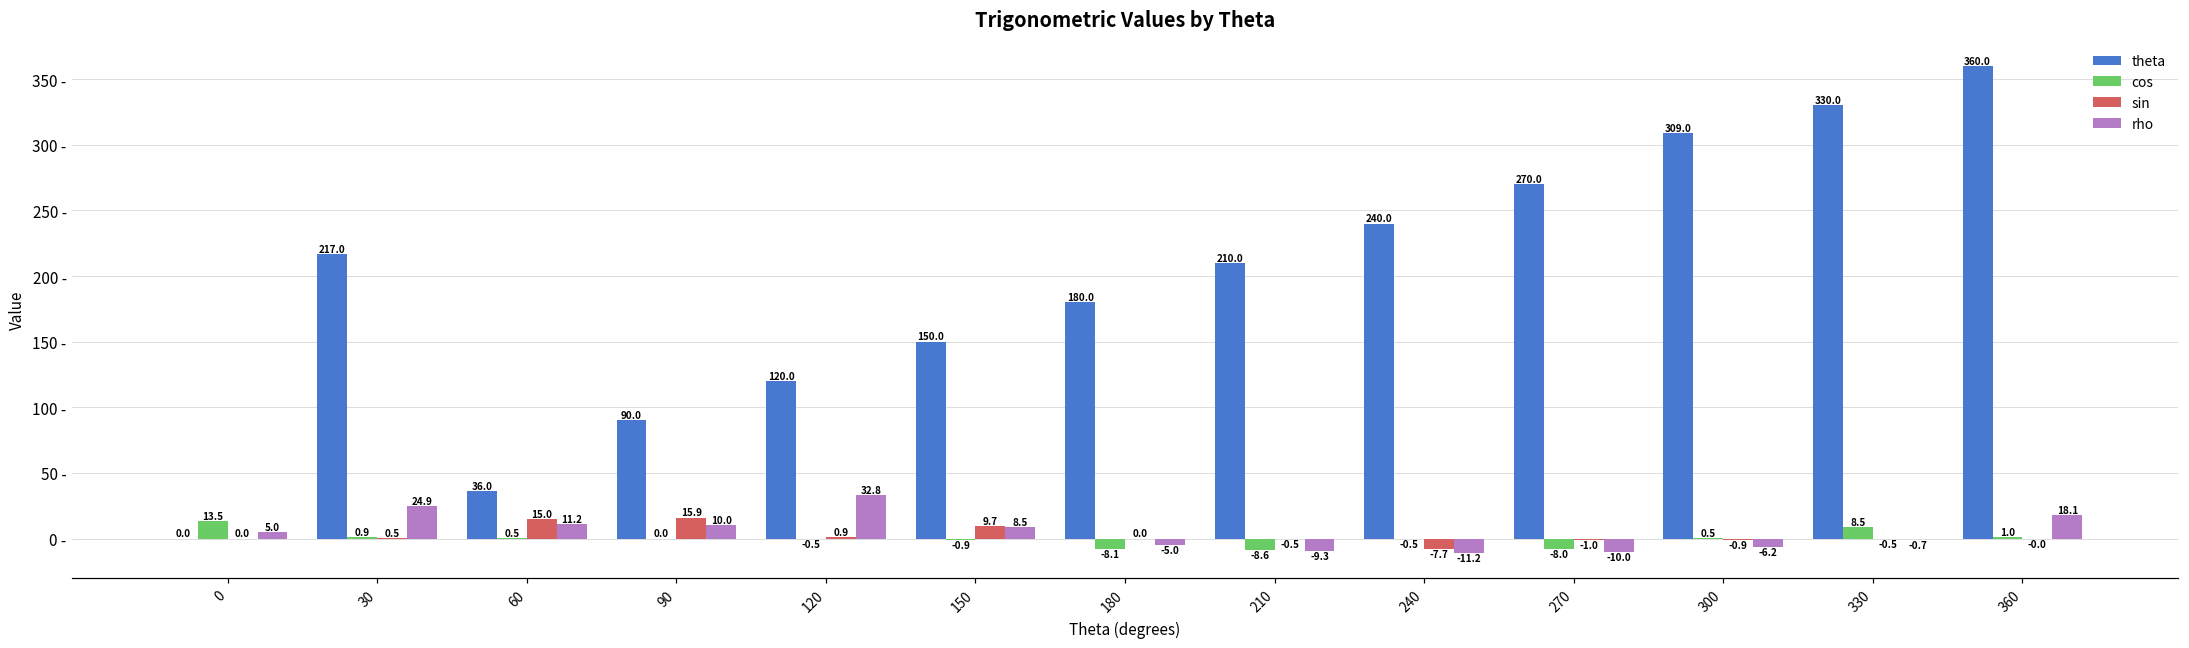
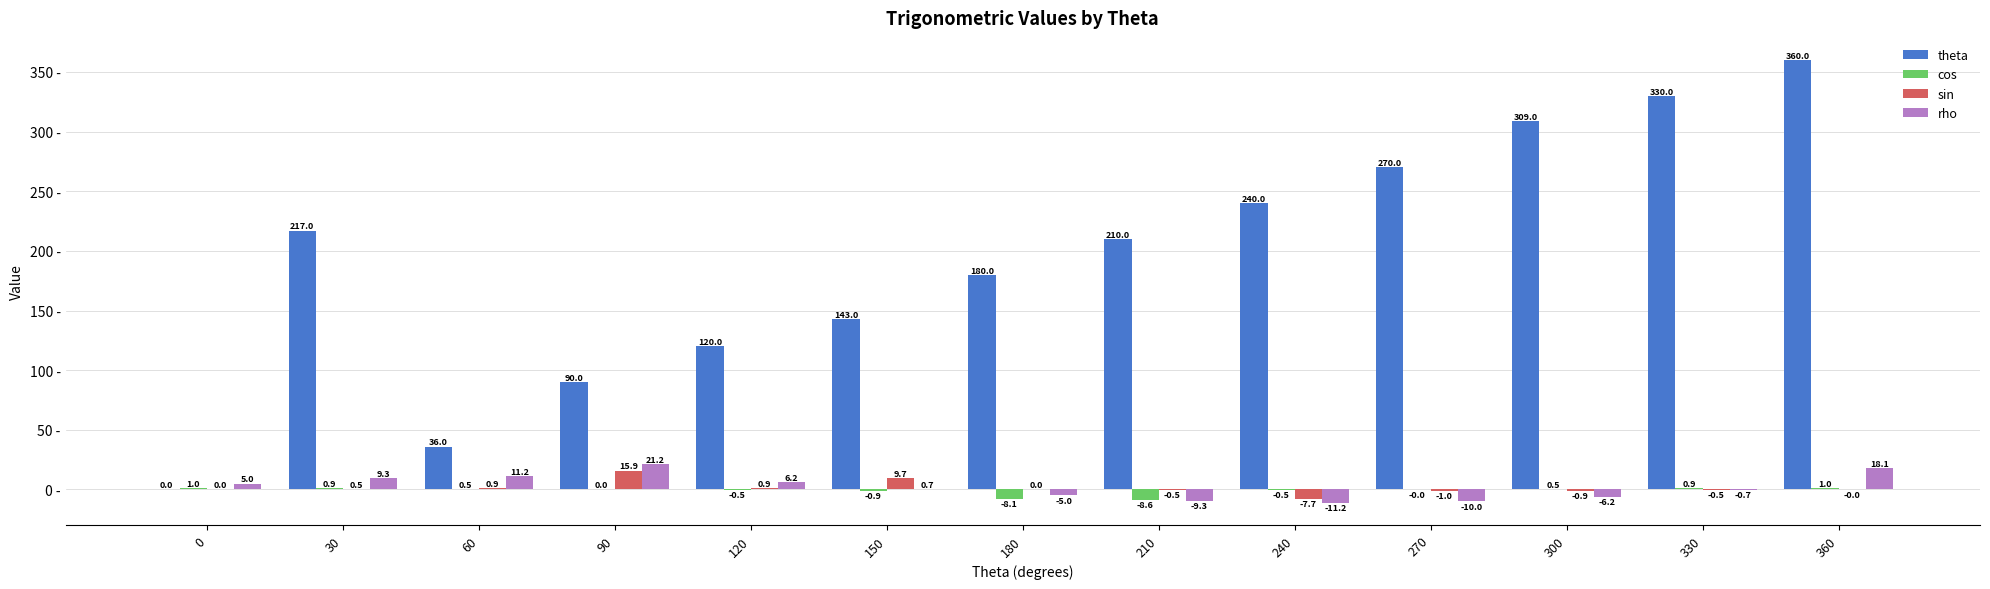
  {
    "theta": {
      "0": 0.0,
      "30": 217.0,
      "60": 36.0,
      "90": 90.0,
      "120": 120.0,
-     "150": 150.0,
+     "150": 143.0,
      "180": 180.0,
      "210": 210.0,
      "240": 240.0,
      "270": 270.0,
      "300": 309.0,
      "330": 330.0,
      "360": 360.0
    },
    "cos": {
-     "0": 13.5,
+     "0": 1.0,
      "30": 0.9,
      "60": 0.5,
      "90": 0.0,
      "120": -0.5,
      "150": -0.9,
      "180": -8.1,
      "210": -8.6,
      "240": -0.5,
-     "270": -8.0,
+     "270": -0.0,
      "300": 0.5,
-     "330": 8.5,
+     "330": 0.9,
      "360": 1.0
    },
    "sin": {
      "0": 0.0,
      "30": 0.5,
-     "60": 15.0,
+     "60": 0.9,
      "90": 15.9,
      "120": 0.9,
      "150": 9.7,
      "180": 0.0,
      "210": -0.5,
      "240": -7.7,
      "270": -1.0,
      "300": -0.9,
      "330": -0.5,
      "360": -0.0
    },
    "rho": {
      "0": 5.0,
-     "30": 24.9,
+     "30": 9.3,
      "60": 11.2,
-     "90": 10.0,
-     "120": 32.8,
-     "150": 8.5,
+     "90": 21.2,
+     "120": 6.2,
+     "150": 0.7,
      "180": -5.0,
      "210": -9.3,
      "240": -11.2,
      "270": -10.0,
      "300": -6.2,
      "330": -0.7,
      "360": 18.1
    }
  }
